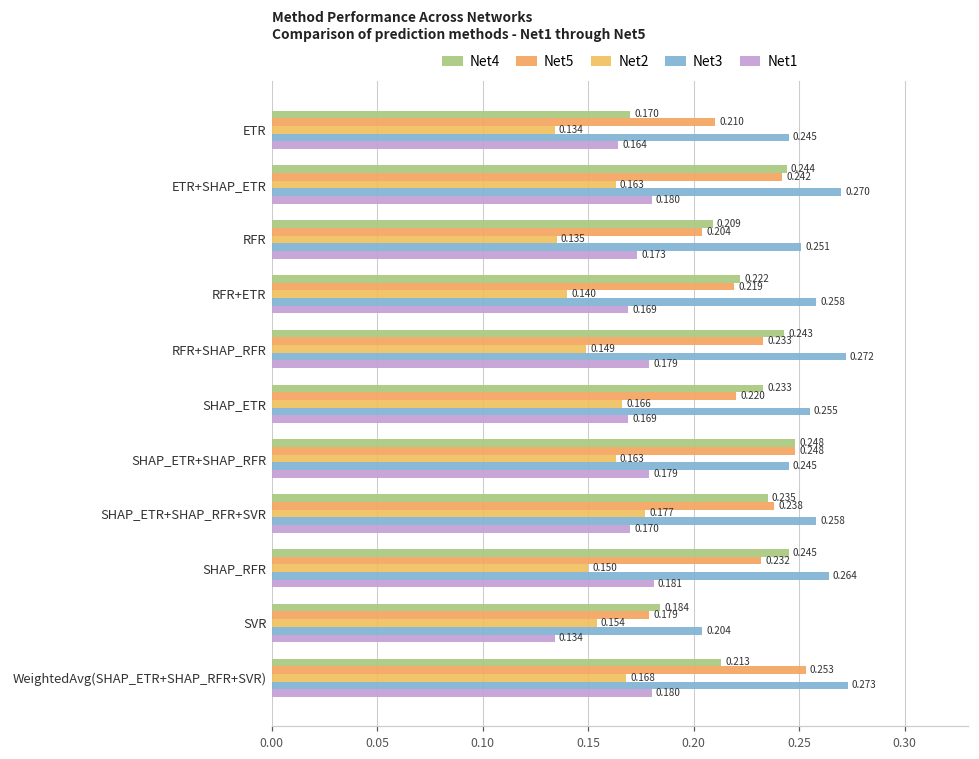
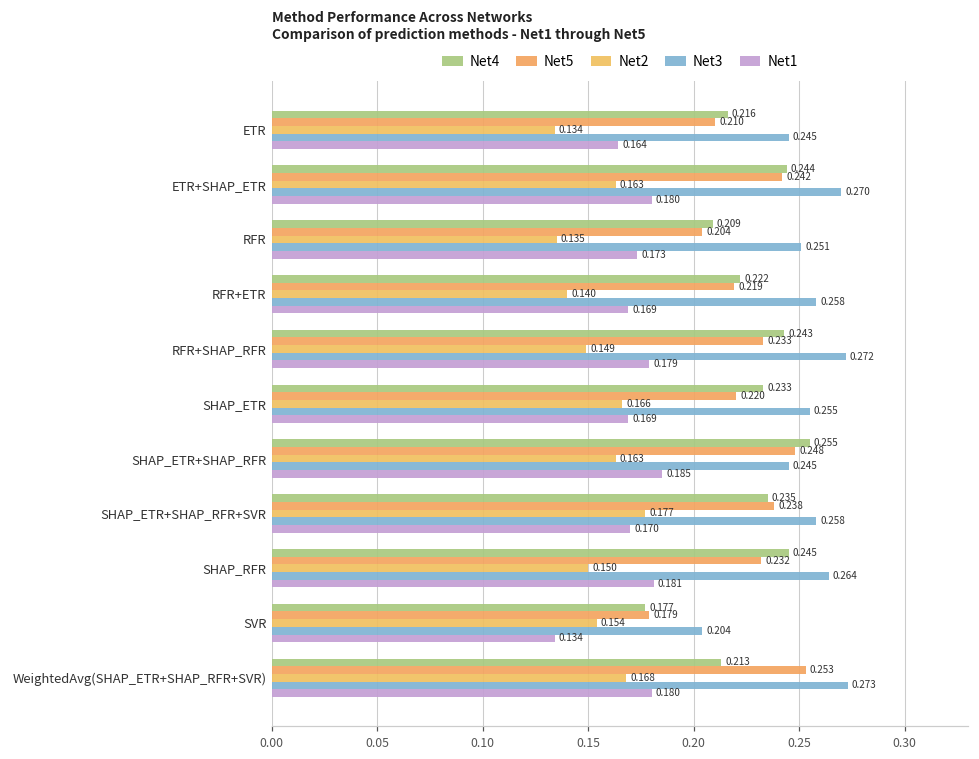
  {
    "Net4": {
-     "ETR": 0.170,
+     "ETR": 0.216,
      "RFR": 0.209,
      "RFR+SHAP_RFR": 0.243,
      "SHAP_ETR": 0.233,
-     "SHAP_ETR+SHAP_RFR": 0.248,
+     "SHAP_ETR+SHAP_RFR": 0.255,
      "SHAP_RFR": 0.245,
-     "SVR": 0.184,
+     "SVR": 0.177,
      "WeightedAvg(SHAP_ETR+SHAP_RFR+SVR)": 0.213
    },
    "Net3": {
      "ETR": 0.245,
      "ETR+SHAP_ETR": 0.270,
      "RFR": 0.251,
      "RFR+ETR": 0.258,
      "RFR+SHAP_RFR": 0.272,
      "SHAP_ETR": 0.255,
      "SHAP_ETR+SHAP_RFR": 0.245,
      "SHAP_ETR+SHAP_RFR+SVR": 0.258,
      "SHAP_RFR": 0.264,
      "SVR": 0.204,
      "WeightedAvg(SHAP_ETR+SHAP_RFR+SVR)": 0.273
    },
    "Net1": {
      "ETR": 0.164,
      "ETR+SHAP_ETR": 0.180,
      "RFR": 0.173,
      "RFR+ETR": 0.169,
      "RFR+SHAP_RFR": 0.179,
      "SHAP_ETR": 0.169,
-     "SHAP_ETR+SHAP_RFR": 0.179,
+     "SHAP_ETR+SHAP_RFR": 0.185,
      "SHAP_ETR+SHAP_RFR+SVR": 0.170,
      "SHAP_RFR": 0.181,
      "SVR": 0.134,
      "WeightedAvg(SHAP_ETR+SHAP_RFR+SVR)": 0.180
    }
  }
